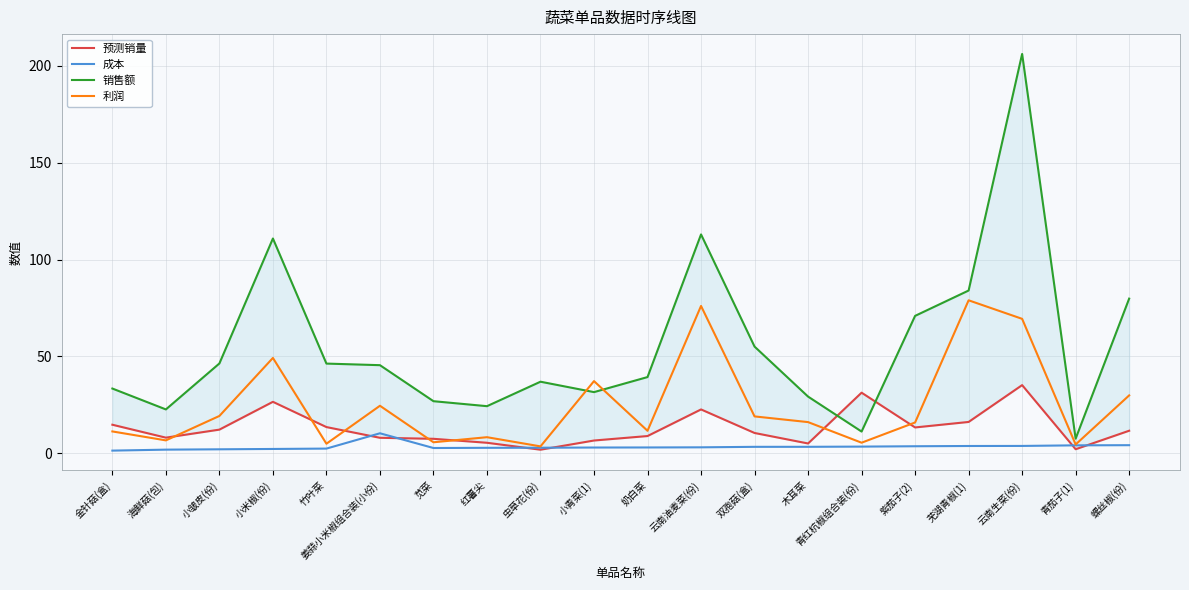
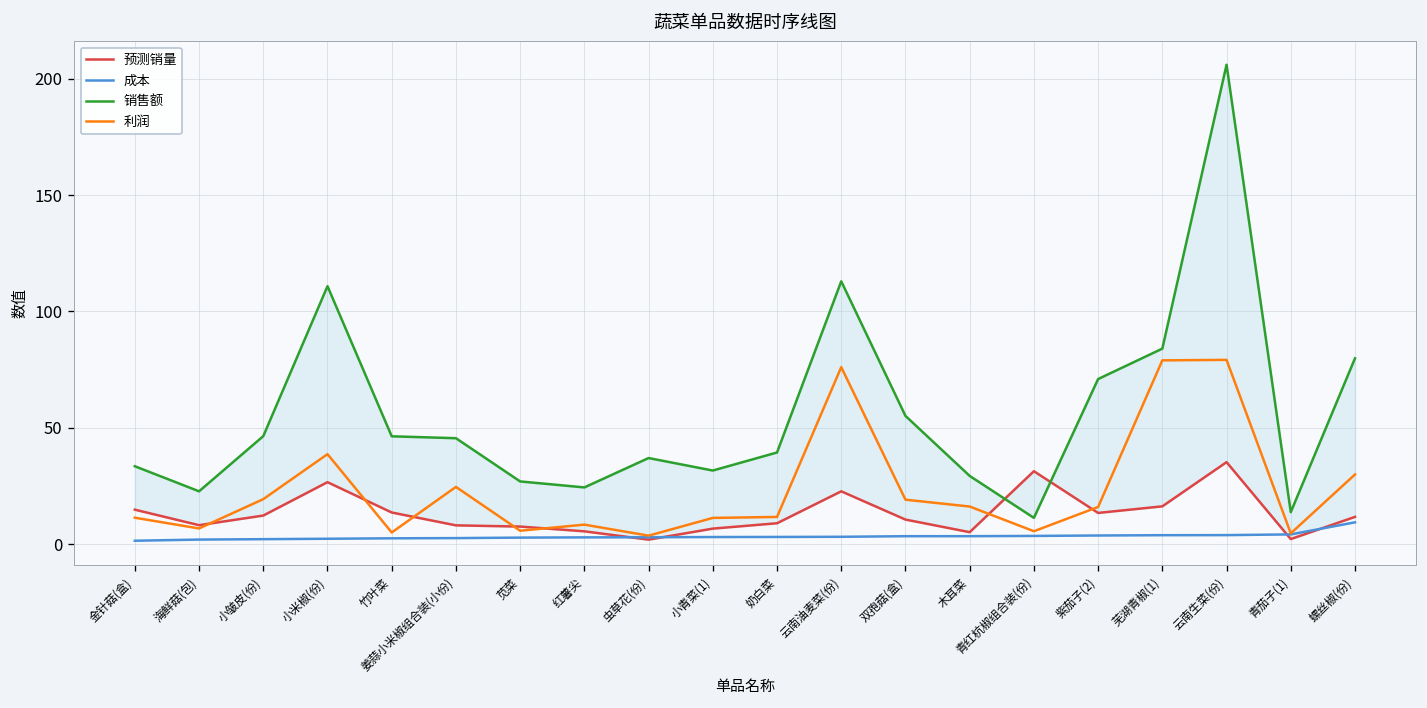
  {
    "预测销量": {
      "金针菇(盒)": 15,
      "海鲜菇(包)": 8,
      "小皱皮(份)": 12,
      "小米椒(份)": 27,
      "竹叶菜": 14,
      "姜蒜小米椒组合装(小份)": 8,
      "苋菜": 8,
      "红薯尖": 6,
      "小青菜(1)": 7,
      "奶白菜": 9,
      "云南油麦菜(份)": 23,
      "双孢菇(盒)": 11,
      "木耳菜": 5,
      "紫茄子(2)": 13,
      "芜湖青椒(1)": 16,
      "云南生菜(份)": 35,
      "青茄子(1)": 2,
      "螺丝椒(份)": 12
    },
    "成本": {
      "金针菇(盒)": 1,
      "海鲜菇(包)": 2,
      "小皱皮(份)": 2,
      "小米椒(份)": 2,
      "竹叶菜": 3,
-     "姜蒜小米椒组合装(小份)": 10,
+     "姜蒜小米椒组合装(小份)": 3,
      "苋菜": 3,
      "红薯尖": 3,
      "小青菜(1)": 3,
      "奶白菜": 3,
      "云南油麦菜(份)": 3,
      "双孢菇(盒)": 3,
      "木耳菜": 3,
      "青红杭椒组合装(份)": 4,
      "紫茄子(2)": 4,
      "芜湖青椒(1)": 4,
      "云南生菜(份)": 4,
-     "螺丝椒(份)": 4
+     "螺丝椒(份)": 9
    },
    "销售额": {
      "青红杭椒组合装(份)": 11,
-     "青茄子(1)": 8
+     "青茄子(1)": 14
    },
    "利润": {
      "金针菇(盒)": 11,
      "海鲜菇(包)": 7,
      "小皱皮(份)": 19,
-     "小米椒(份)": 49,
+     "小米椒(份)": 39,
      "竹叶菜": 5,
      "姜蒜小米椒组合装(小份)": 25,
      "苋菜": 6,
      "红薯尖": 8,
-     "小青菜(1)": 37,
+     "小青菜(1)": 11,
      "奶白菜": 12,
      "云南油麦菜(份)": 76,
      "双孢菇(盒)": 19,
      "木耳菜": 16,
      "青红杭椒组合装(份)": 6,
      "紫茄子(2)": 16,
      "芜湖青椒(1)": 79,
-     "云南生菜(份)": 69,
+     "云南生菜(份)": 79,
      "螺丝椒(份)": 30
    }
  }
